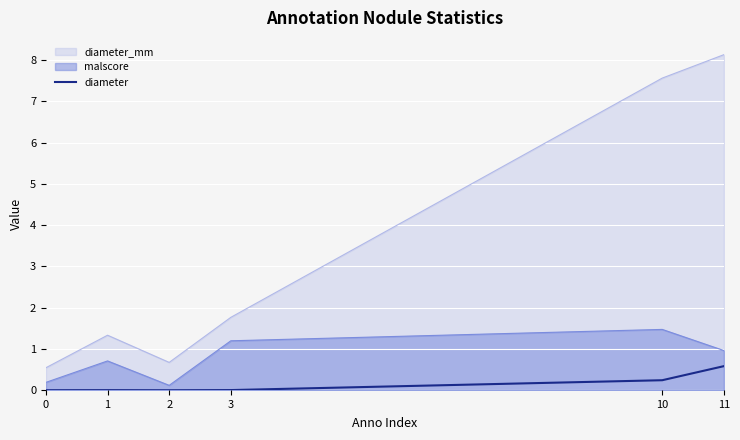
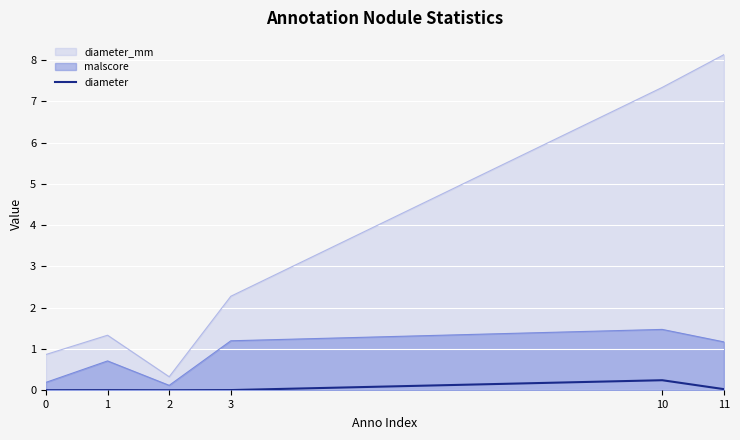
  {
    "diameter_mm": {
-     "0": 0.5,
+     "0": 0.9,
      "1": 1.3,
-     "2": 0.7,
-     "3": 1.8,
-     "10": 7.6,
+     "2": 0.3,
+     "3": 2.3,
+     "10": 7.3,
      "11": 8.1
    },
    "malscore": {
      "0": 0.2,
      "1": 0.7,
      "2": 0.1,
      "3": 1.2,
      "10": 1.5,
-     "11": 1.0
+     "11": 1.2
    },
    "diameter": {
      "0": 0.0,
      "1": 0.0,
      "2": 0.0,
      "3": 0.0,
      "10": 0.2,
-     "11": 0.6
+     "11": 0.0
    }
  }
